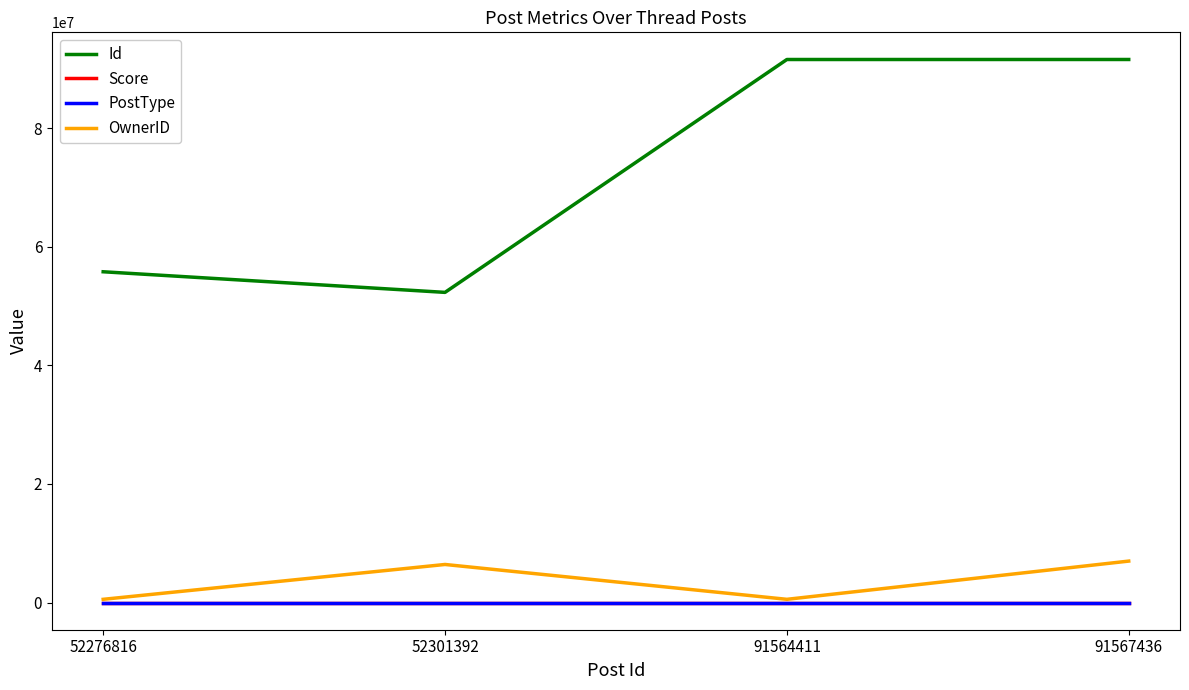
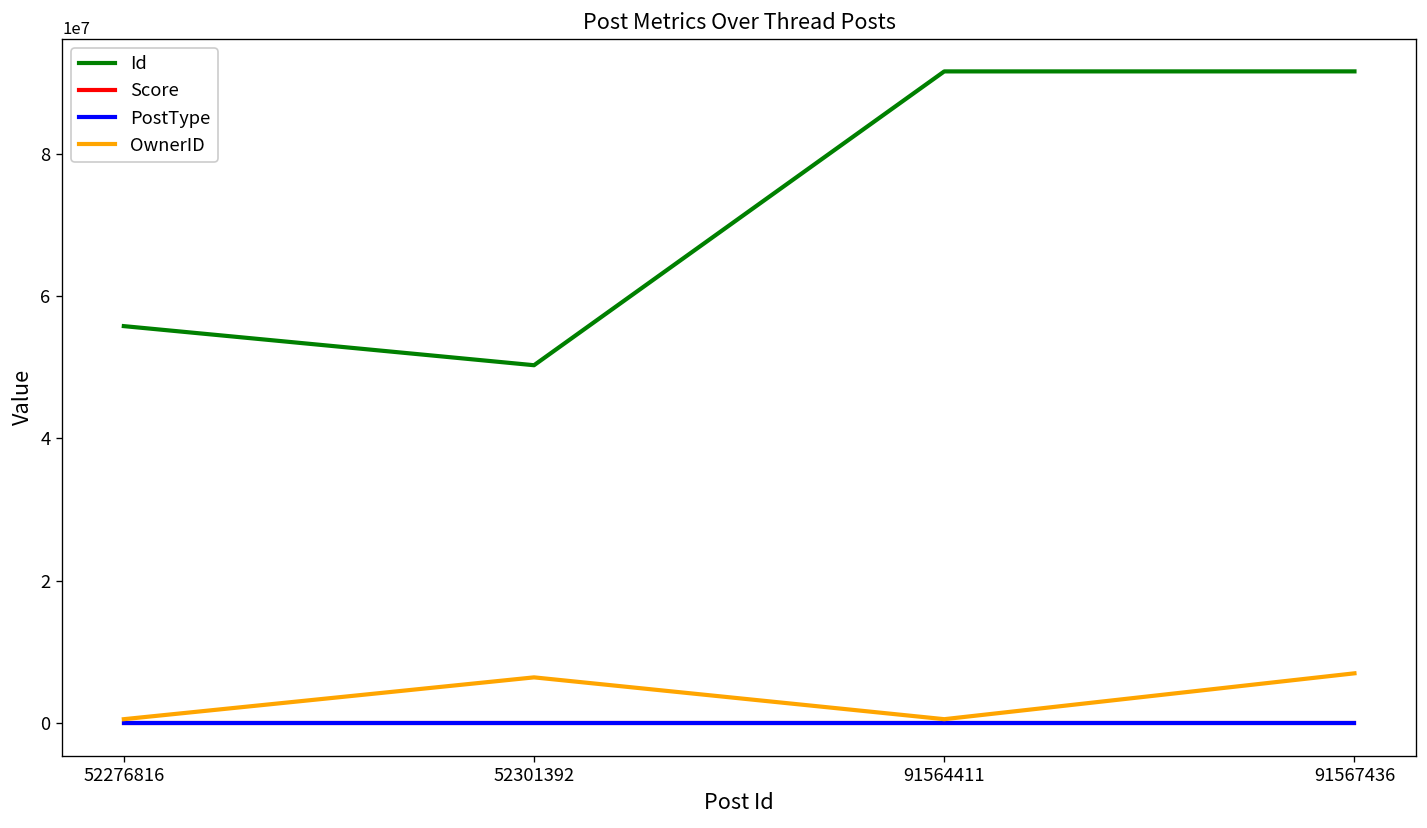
  {
    "Id": {
      "52276816": 56000000,
-     "52301392": 52000000,
+     "52301392": 50000000,
      "91564411": 92000000,
      "91567436": 92000000
    },
    "PostType": {
      "52276816": 0,
      "52301392": 0,
      "91564411": 0,
      "91567436": 0
    },
    "OwnerID": {
      "52276816": 1000000,
      "52301392": 6000000,
      "91564411": 1000000,
      "91567436": 7000000
    }
  }
